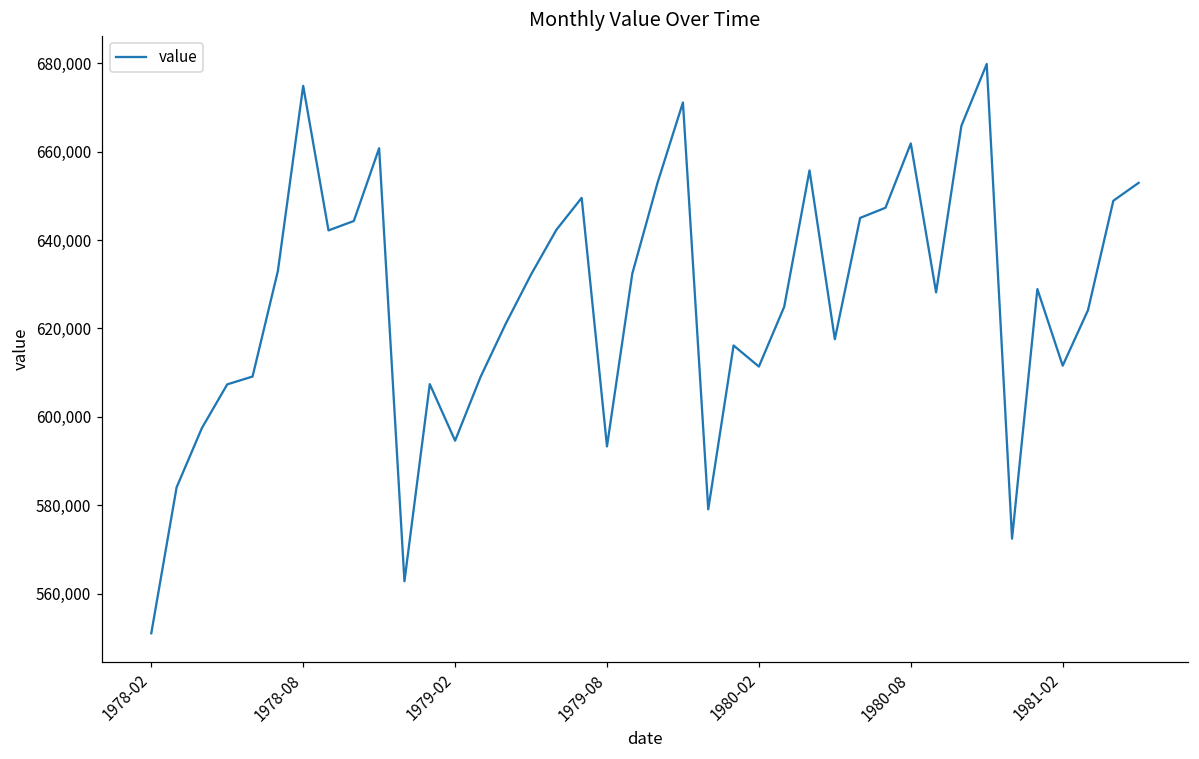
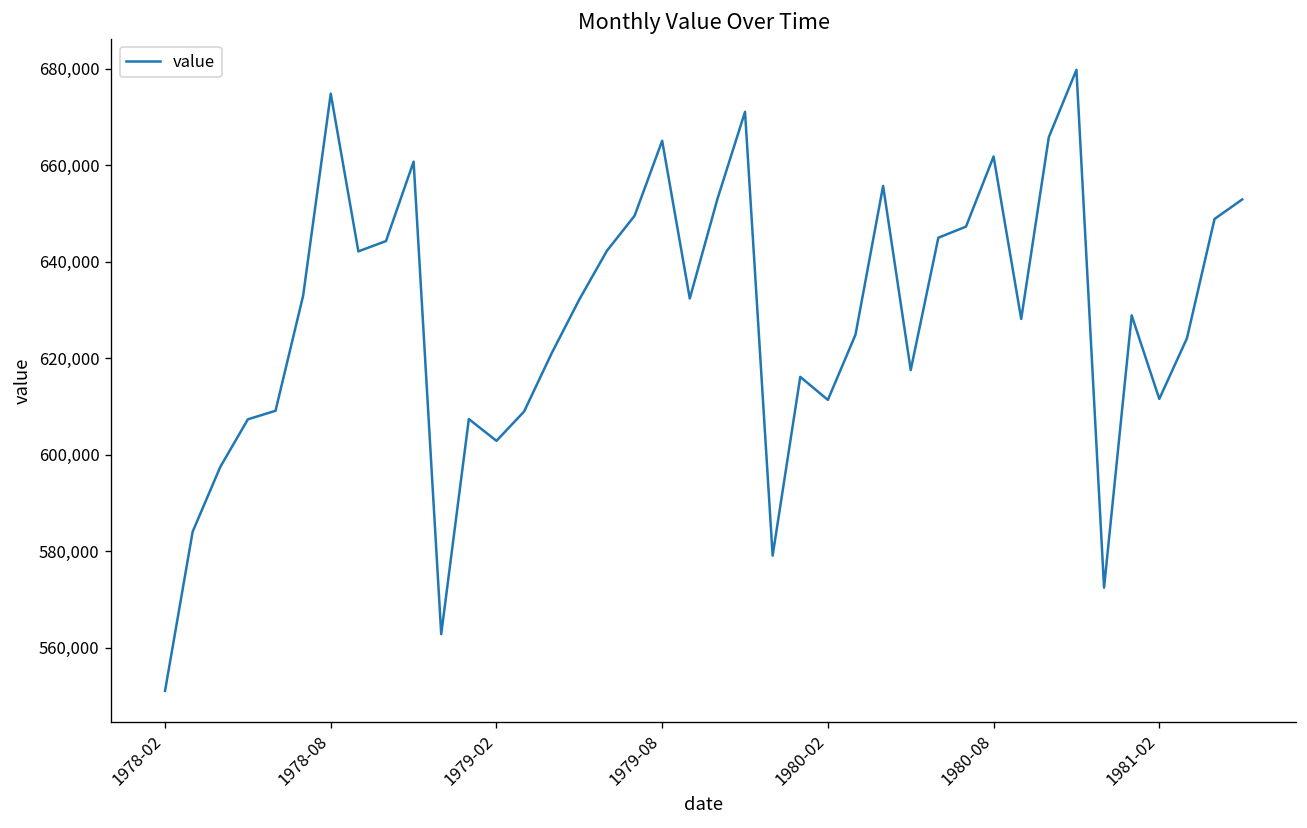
  {
    "1978-02": "551,000",
    "1978-08": "675,000",
-   "1979-02": "595,000",
-   "1979-08": "593,000",
+   "1979-02": "603,000",
+   "1979-08": "665,000",
    "1980-02": "611,000",
    "1980-08": "662,000",
    "1981-02": "612,000"
  }
